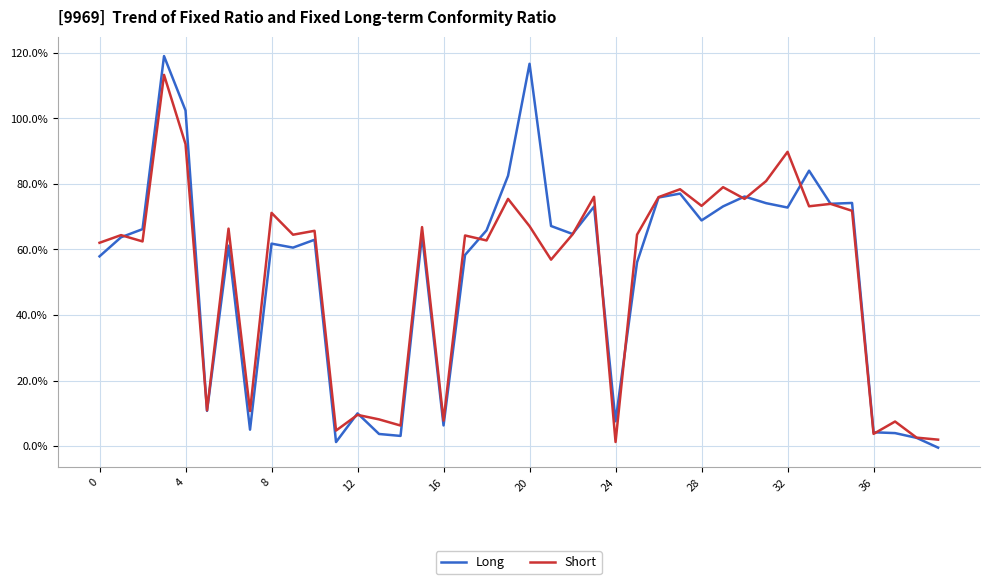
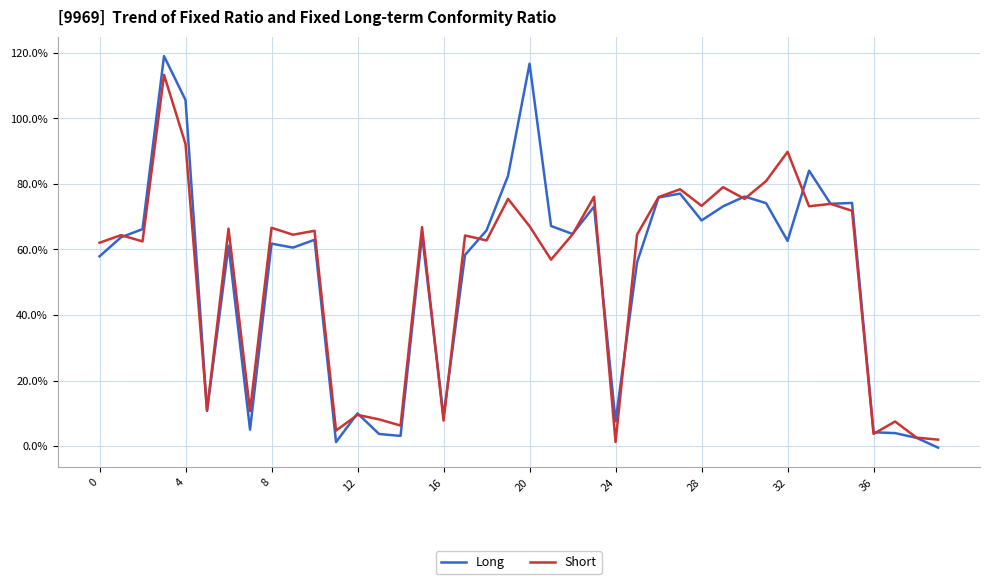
  {
    "Long": {
      "0": "58%",
-     "4": "102%",
+     "4": "106%",
      "8": "62%",
-     "16": "6%",
+     "16": "9%",
      "20": "117%",
      "24": "8%",
      "28": "69%",
-     "32": "73%"
+     "32": "63%"
    },
    "Short": {
      "0": "62%",
      "4": "92%",
-     "8": "71%",
+     "8": "67%",
      "16": "8%",
      "20": "67%",
      "24": "1%",
      "28": "73%",
      "32": "90%"
    }
  }
